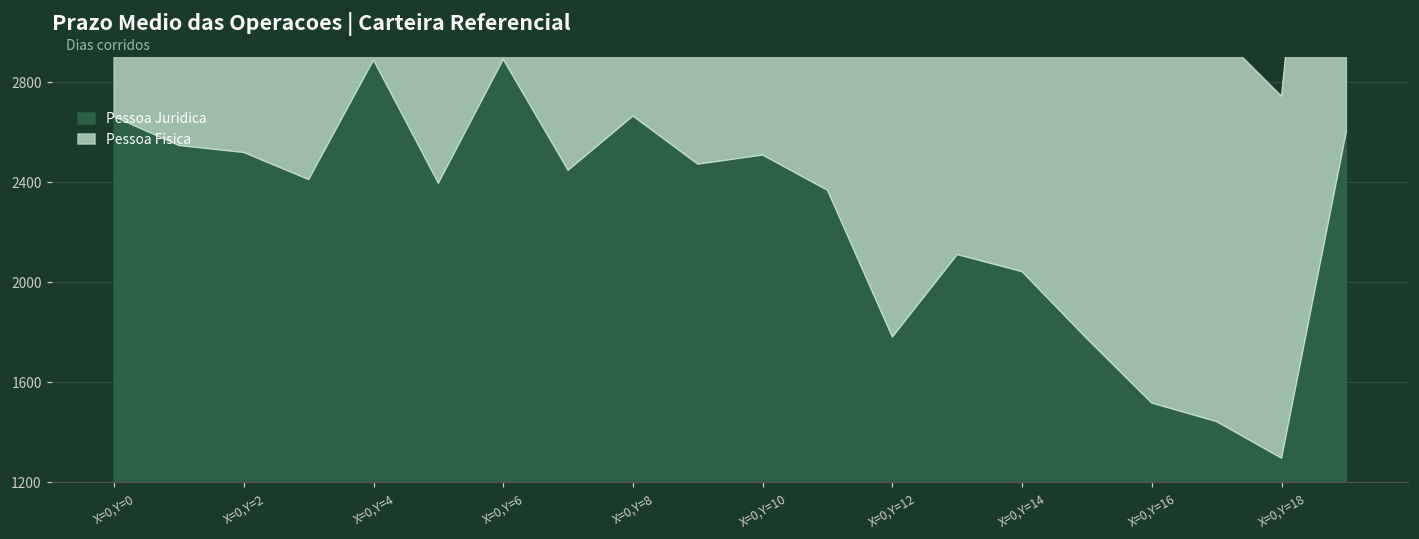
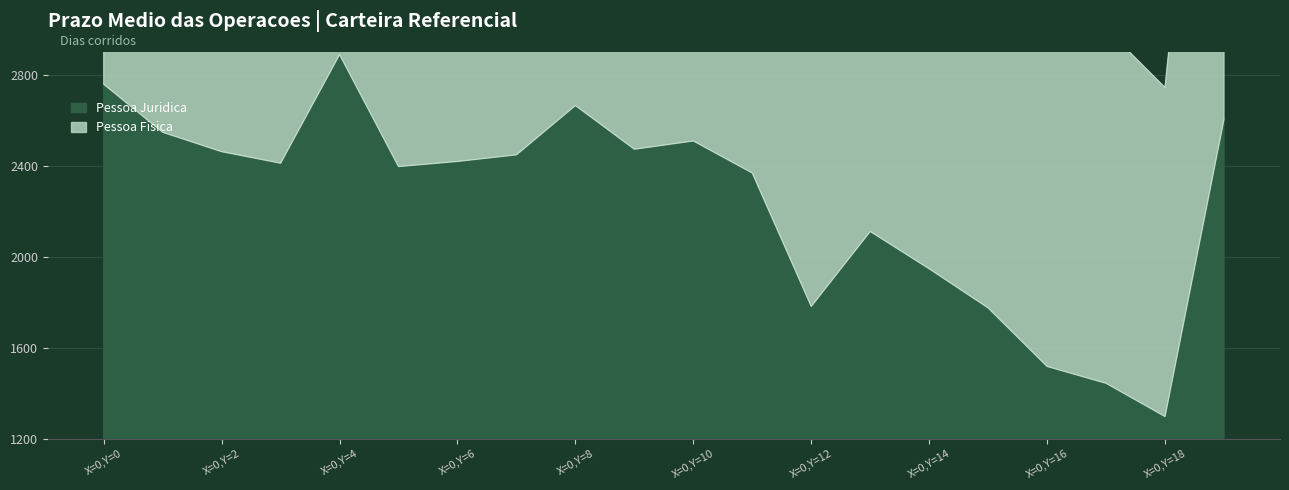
  {
    "Pessoa Juridica": {
-     "X=0,Y=0": 2660,
-     "X=0,Y=2": 2520,
+     "X=0,Y=0": 2760,
+     "X=0,Y=2": 2460,
      "X=0,Y=4": 2890,
-     "X=0,Y=6": 2890,
+     "X=0,Y=6": 2420,
      "X=0,Y=8": 2660,
      "X=0,Y=10": 2510,
      "X=0,Y=12": 1780,
-     "X=0,Y=14": 2040,
+     "X=0,Y=14": 1950,
      "X=0,Y=16": 1520,
      "X=0,Y=18": 1300
    },
    "Pessoa Fisica": {
      "X=0,Y=18": 1450
    }
  }
